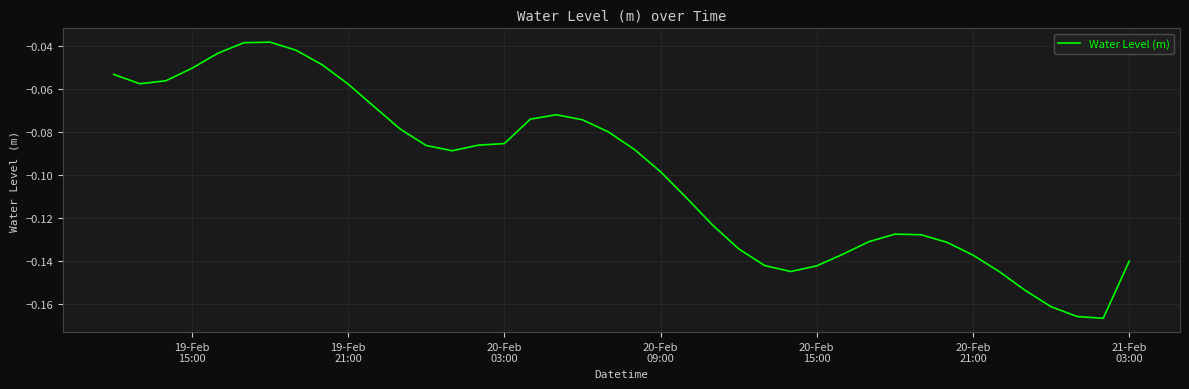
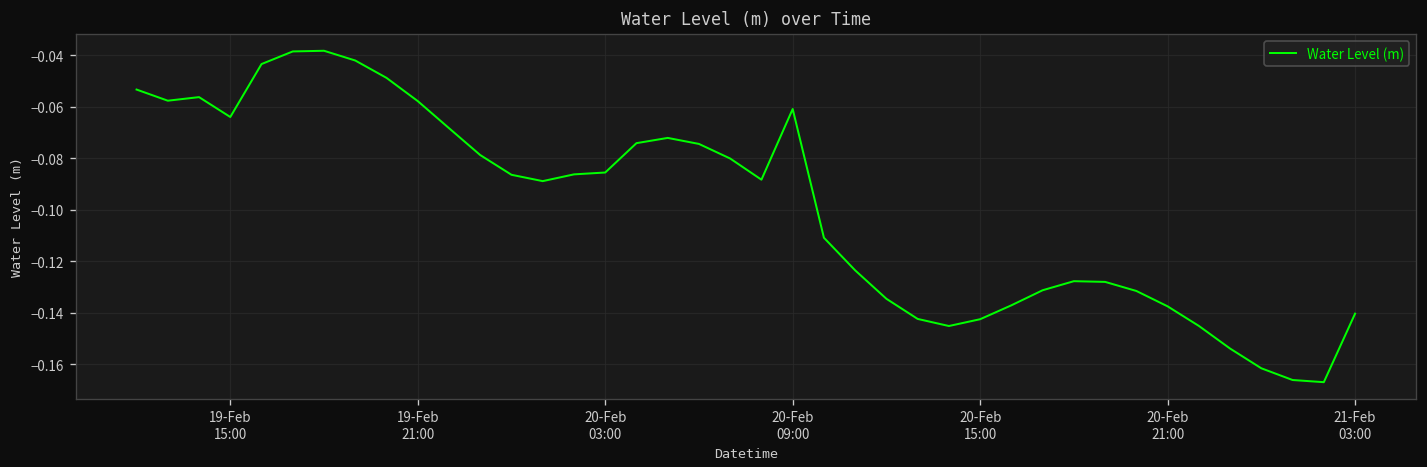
  {
-   "19-Feb 15:00": -0.050,
+   "19-Feb 15:00": -0.064,
    "19-Feb 21:00": -0.058,
    "20-Feb 03:00": -0.085,
-   "20-Feb 09:00": -0.099,
+   "20-Feb 09:00": -0.061,
    "20-Feb 15:00": -0.142,
    "20-Feb 21:00": -0.137,
    "21-Feb 03:00": -0.140
  }
